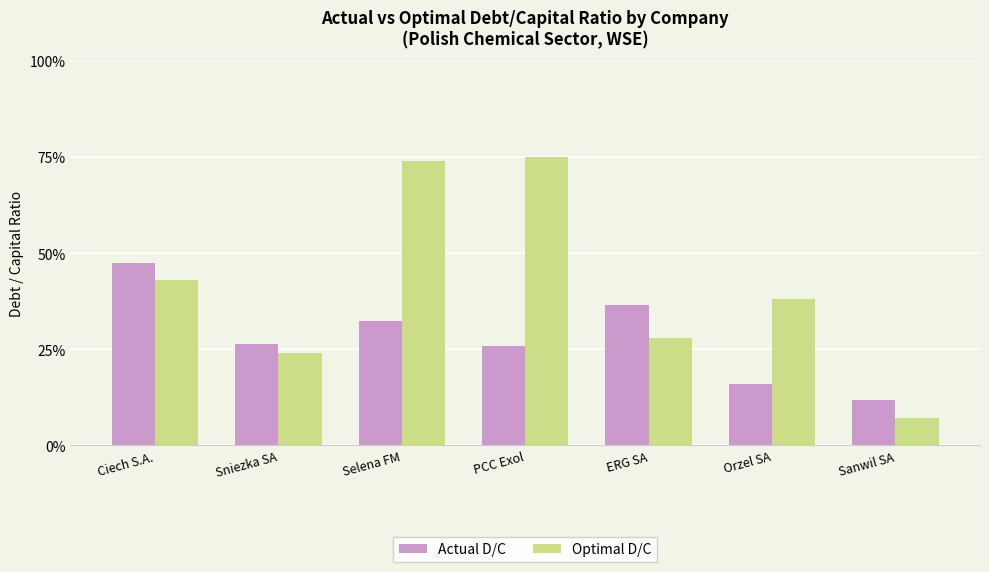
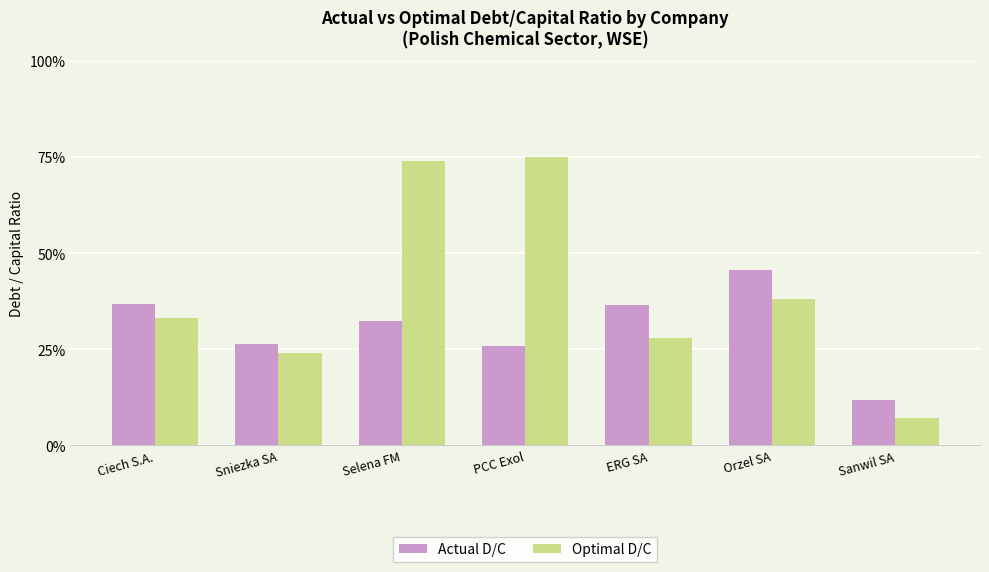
  {
    "Actual D/C": {
-     "Ciech S.A.": "47%",
+     "Ciech S.A.": "37%",
      "Sniezka SA": "26%",
      "Selena FM": "32%",
      "PCC Exol": "26%",
      "ERG SA": "36%",
-     "Orzel SA": "16%",
+     "Orzel SA": "46%",
      "Sanwil SA": "12%"
    },
    "Optimal D/C": {
-     "Ciech S.A.": "43%",
+     "Ciech S.A.": "33%",
      "Sniezka SA": "24%",
      "Selena FM": "74%",
      "PCC Exol": "75%",
      "ERG SA": "28%",
      "Orzel SA": "38%",
      "Sanwil SA": "7%"
    }
  }
